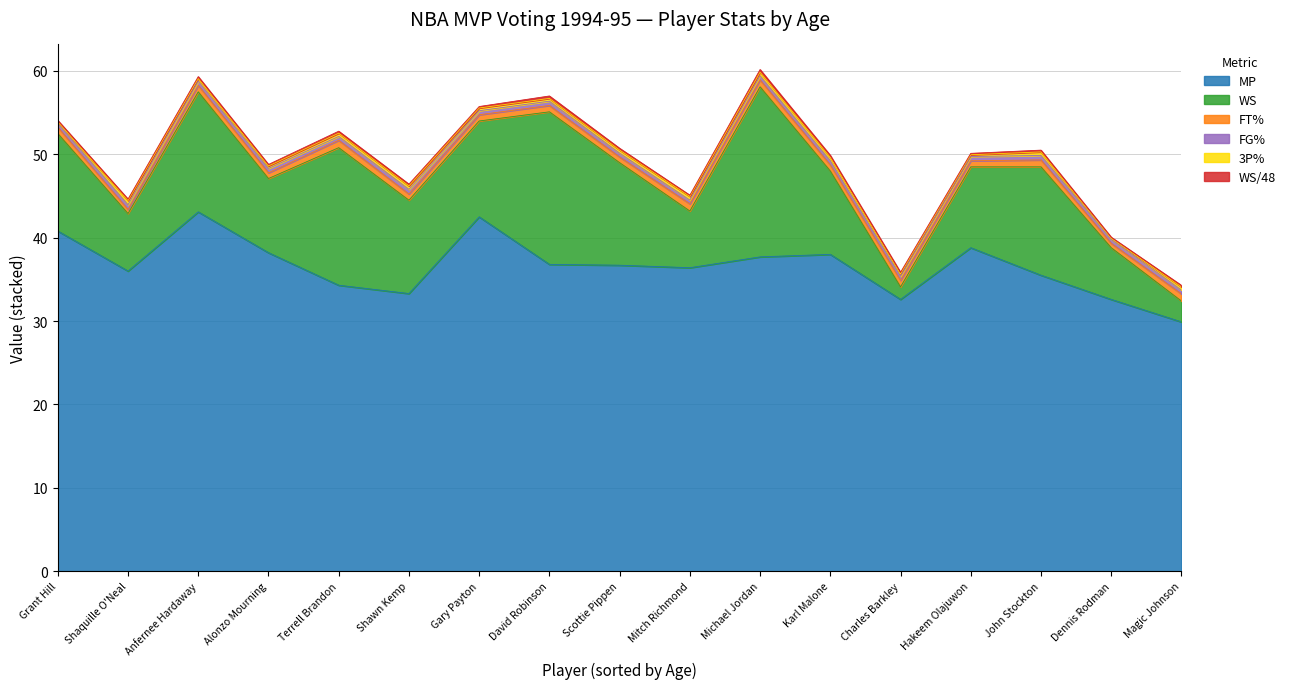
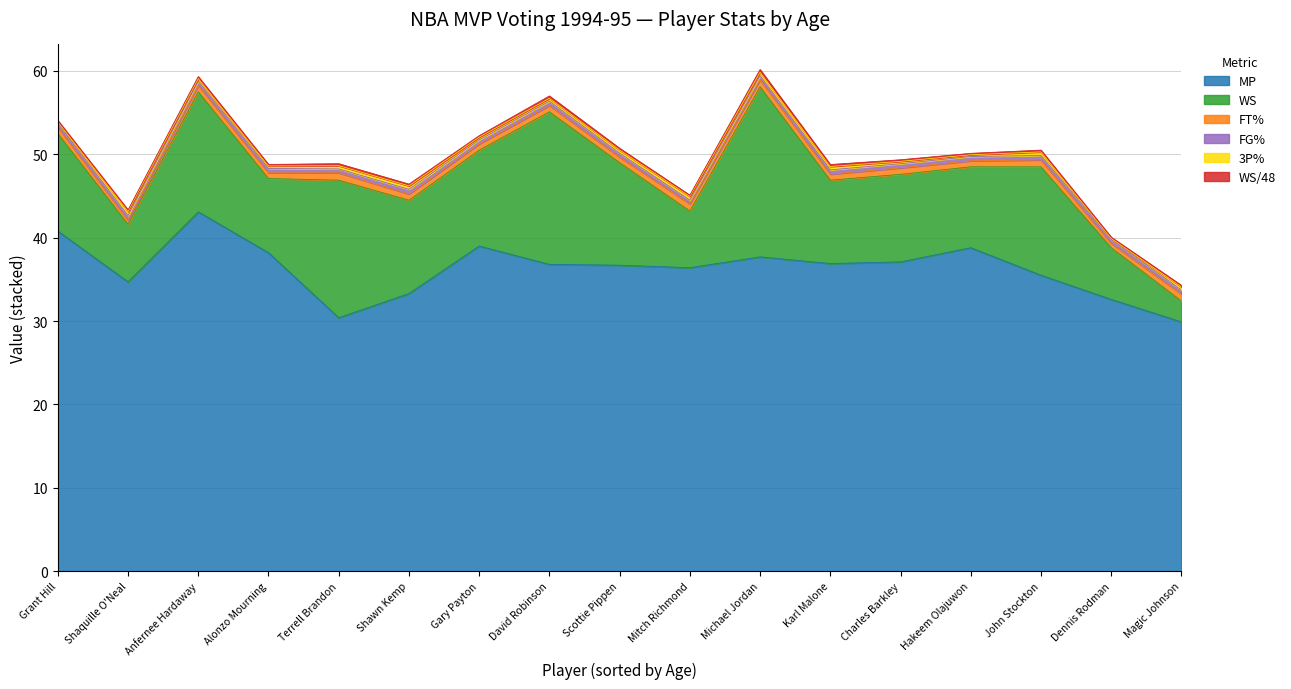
  {
    "MP": {
      "Grant Hill": 41,
-     "Shaquille O'Neal": 36,
+     "Shaquille O'Neal": 35,
      "Anfernee Hardaway": 43,
      "Alonzo Mourning": 38,
-     "Terrell Brandon": 34,
+     "Terrell Brandon": 30,
      "Shawn Kemp": 33,
-     "Gary Payton": 43,
+     "Gary Payton": 39,
      "David Robinson": 37,
      "Scottie Pippen": 37,
      "Mitch Richmond": 36,
      "Michael Jordan": 38,
-     "Karl Malone": 38,
-     "Charles Barkley": 33,
+     "Karl Malone": 37,
+     "Charles Barkley": 37,
      "Hakeem Olajuwon": 39,
      "John Stockton": 36,
      "Dennis Rodman": 33,
      "Magic Johnson": 30
    },
    "WS": {
      "Grant Hill": 12,
      "Shaquille O'Neal": 7,
      "Anfernee Hardaway": 14,
      "Alonzo Mourning": 9,
      "Terrell Brandon": 17,
      "Shawn Kemp": 11,
      "Gary Payton": 12,
      "David Robinson": 18,
      "Scottie Pippen": 12,
      "Mitch Richmond": 7,
      "Michael Jordan": 20,
      "Karl Malone": 10,
-     "Charles Barkley": 2,
+     "Charles Barkley": 11,
      "Hakeem Olajuwon": 10,
      "John Stockton": 13,
      "Dennis Rodman": 6,
      "Magic Johnson": 3
    },
    "FT%": {
      "Grant Hill": 1,
      "Shaquille O'Neal": 0,
      "Anfernee Hardaway": 1,
      "Alonzo Mourning": 1,
      "Terrell Brandon": 1,
      "Shawn Kemp": 1,
      "Gary Payton": 1,
      "David Robinson": 1,
      "Scottie Pippen": 1,
      "Mitch Richmond": 1,
      "Michael Jordan": 1,
      "Karl Malone": 1,
      "Charles Barkley": 1,
      "Hakeem Olajuwon": 1,
      "John Stockton": 1,
      "Dennis Rodman": 1,
      "Magic Johnson": 1
    },
    "FG%": {
      "Shaquille O'Neal": 1,
      "Anfernee Hardaway": 1,
      "Terrell Brandon": 0,
      "Shawn Kemp": 1,
      "Gary Payton": 0,
      "David Robinson": 1,
      "Scottie Pippen": 0,
      "Mitch Richmond": 0,
      "Michael Jordan": 0,
      "Karl Malone": 1,
      "John Stockton": 1,
      "Magic Johnson": 0
    },
    "3P%": {
      "Michael Jordan": 0
    },
    "WS/48": {
      "Michael Jordan": 0
    }
  }
